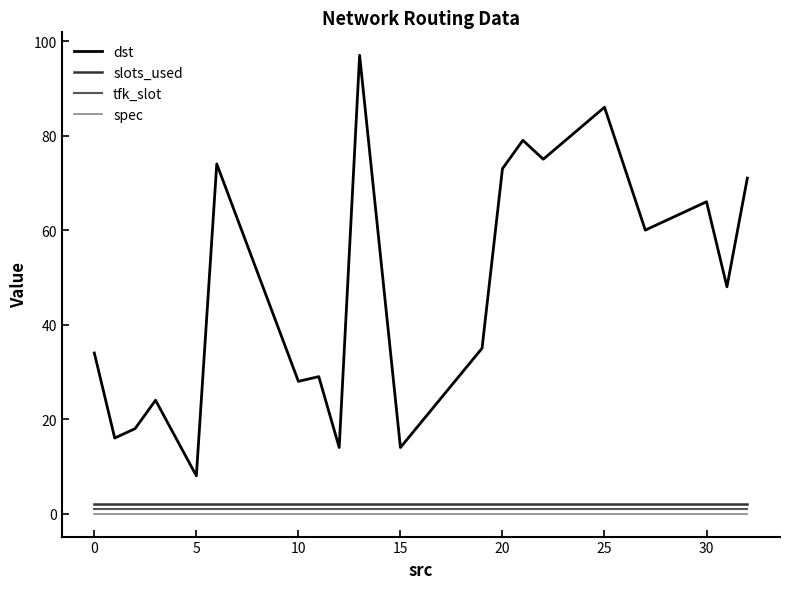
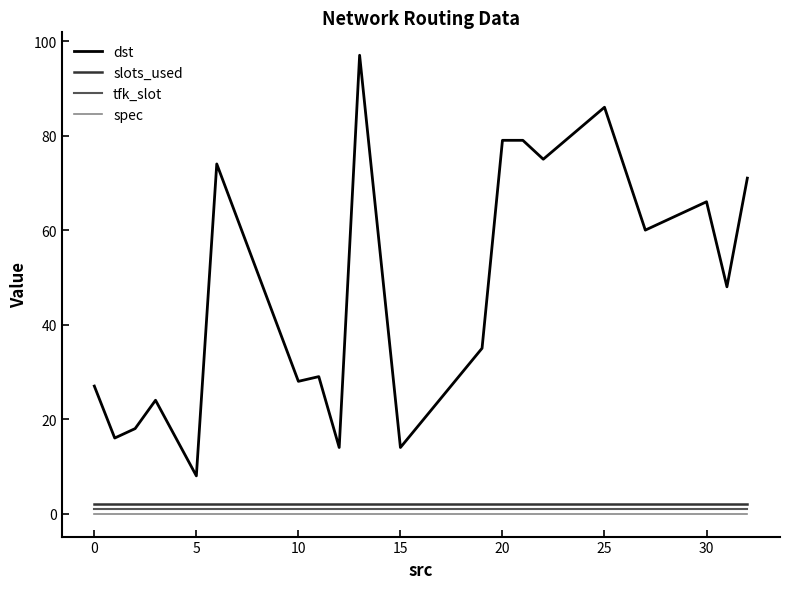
  {
    "dst": {
-     "0": 34,
+     "0": 27,
      "5": 8,
      "10": 28,
      "15": 14,
-     "20": 73,
+     "20": 79,
      "25": 86,
      "30": 66
    },
    "spec": {
      "0": 0,
      "5": 0,
      "10": 0,
      "15": 0,
      "20": 0,
      "25": 0,
      "30": 0
    }
  }
